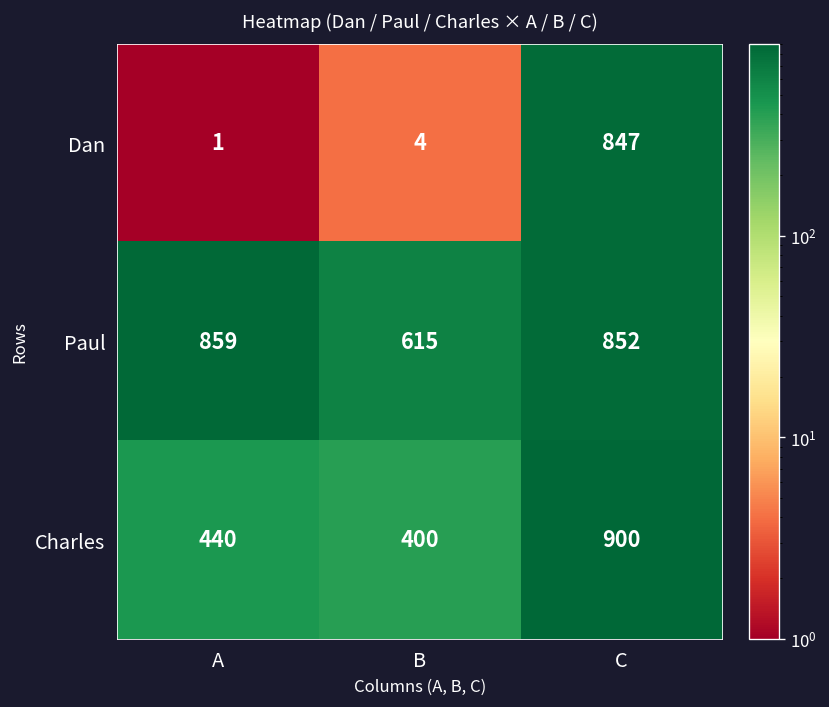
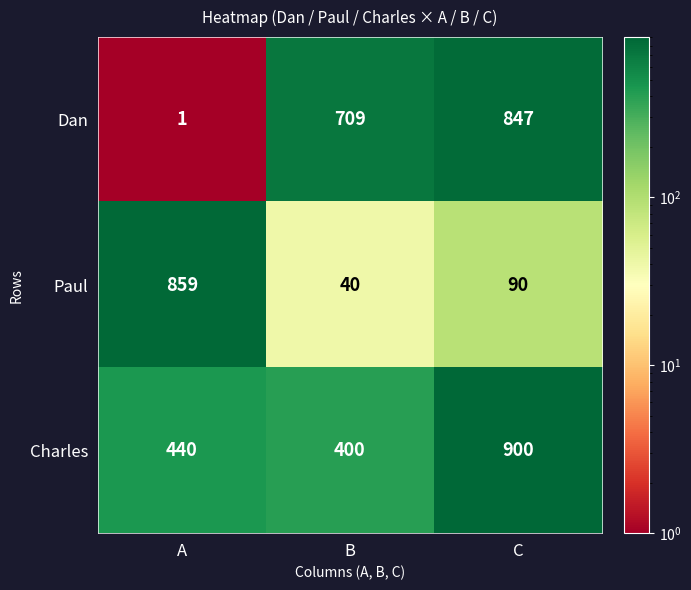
  {
    "Dan": {
      "A": 1,
-     "B": 4,
+     "B": 709,
      "C": 847
    },
    "Paul": {
      "A": 859,
-     "B": 615,
-     "C": 852
+     "B": 40,
+     "C": 90
    },
    "Charles": {
      "A": 440,
      "B": 400,
      "C": 900
    }
  }
